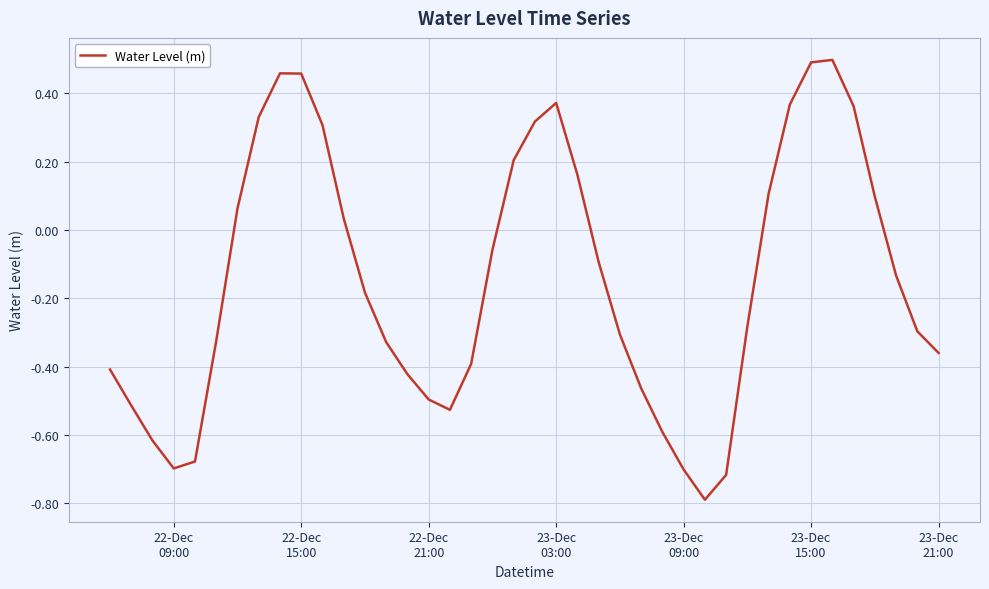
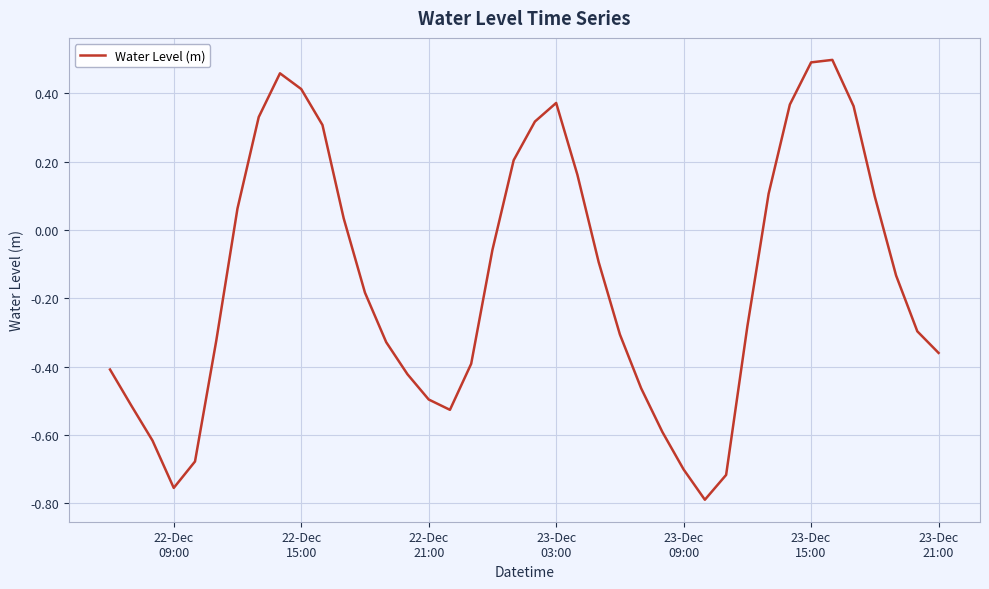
  {
-   "22-Dec 09:00": -0.70,
-   "22-Dec 15:00": 0.46,
+   "22-Dec 09:00": -0.75,
+   "22-Dec 15:00": 0.41,
    "22-Dec 21:00": -0.50,
    "23-Dec 03:00": 0.37,
    "23-Dec 09:00": -0.70,
    "23-Dec 15:00": 0.49,
    "23-Dec 21:00": -0.36
  }
